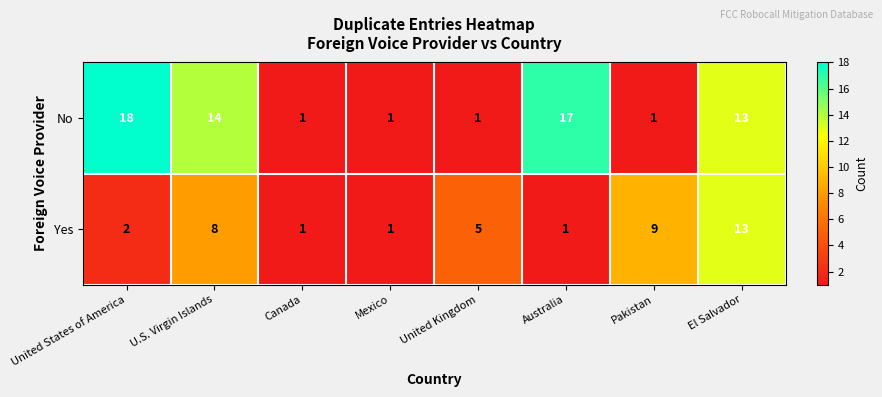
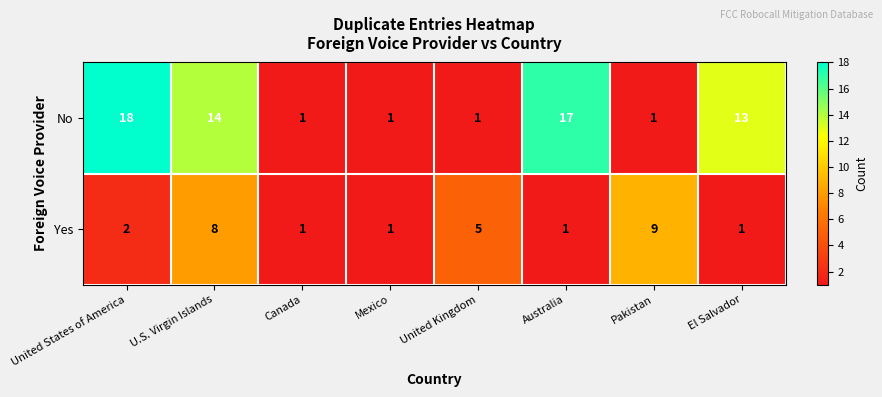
  {
    "No": {
      "United States of America": 18,
      "U.S. Virgin Islands": 14,
      "Canada": 1,
      "Mexico": 1,
      "United Kingdom": 1,
      "Australia": 17,
      "Pakistan": 1,
      "El Salvador": 13
    },
    "Yes": {
      "United States of America": 2,
      "U.S. Virgin Islands": 8,
      "Canada": 1,
      "Mexico": 1,
      "United Kingdom": 5,
      "Australia": 1,
      "Pakistan": 9,
-     "El Salvador": 13
+     "El Salvador": 1
    }
  }
